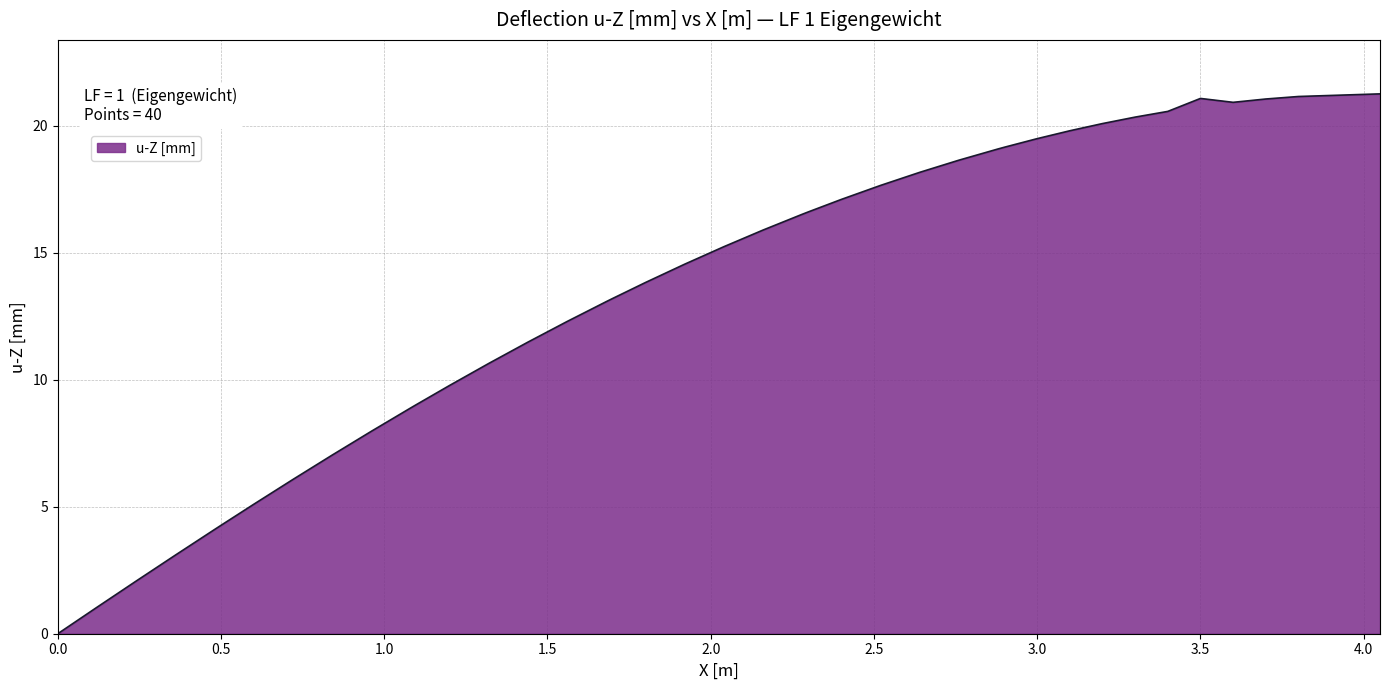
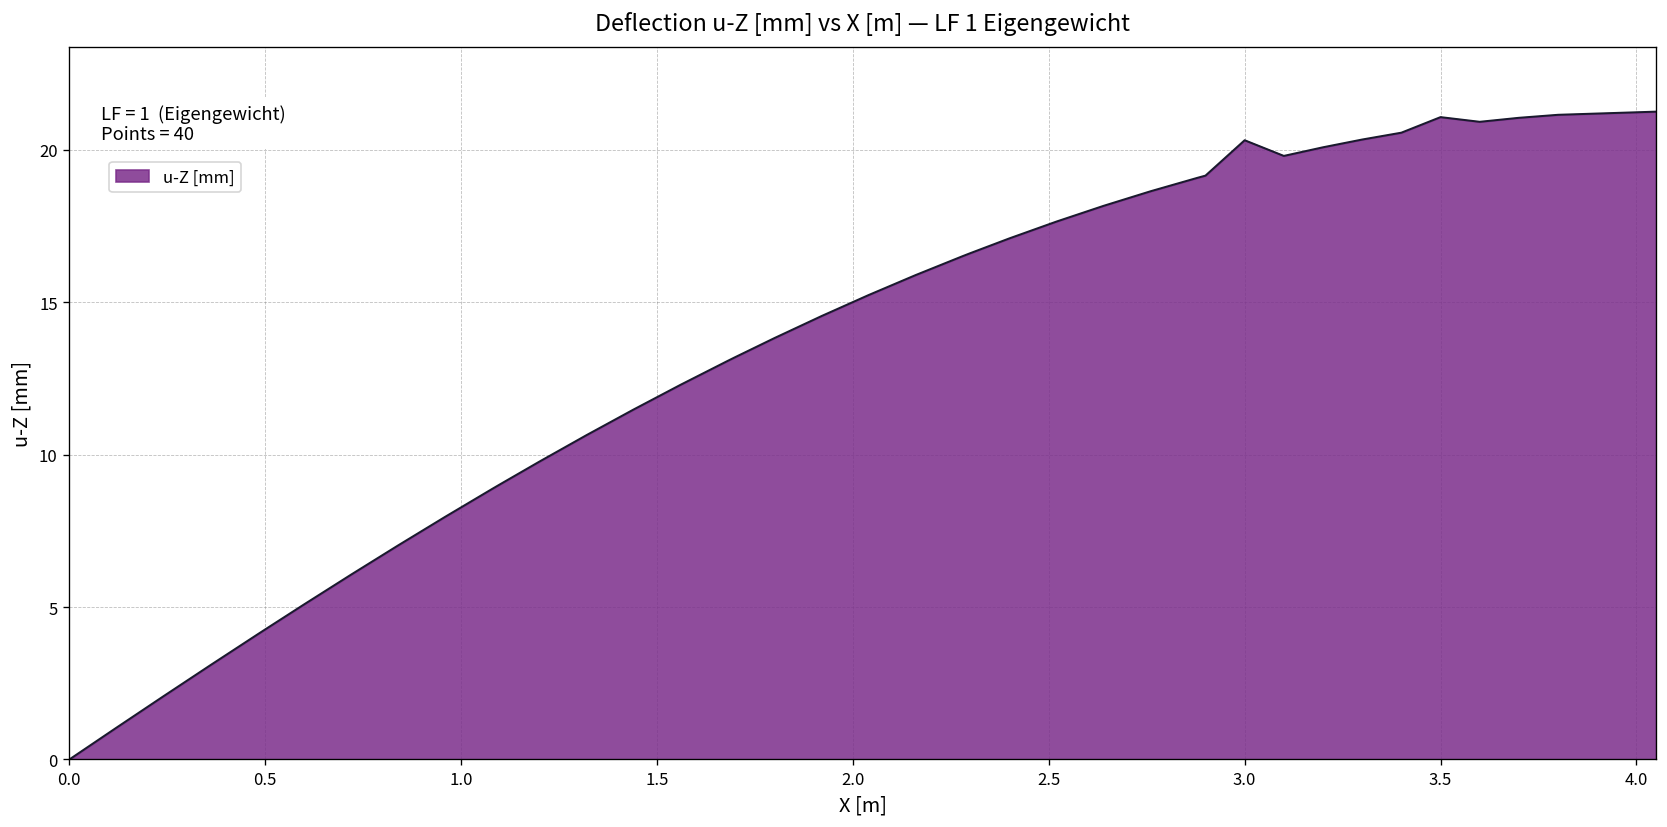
  {
    "0.0": 0.0,
    "0.5": 4.3,
-   "3.0": 19.5,
+   "3.0": 20.3,
    "3.5": 21.1
  }
